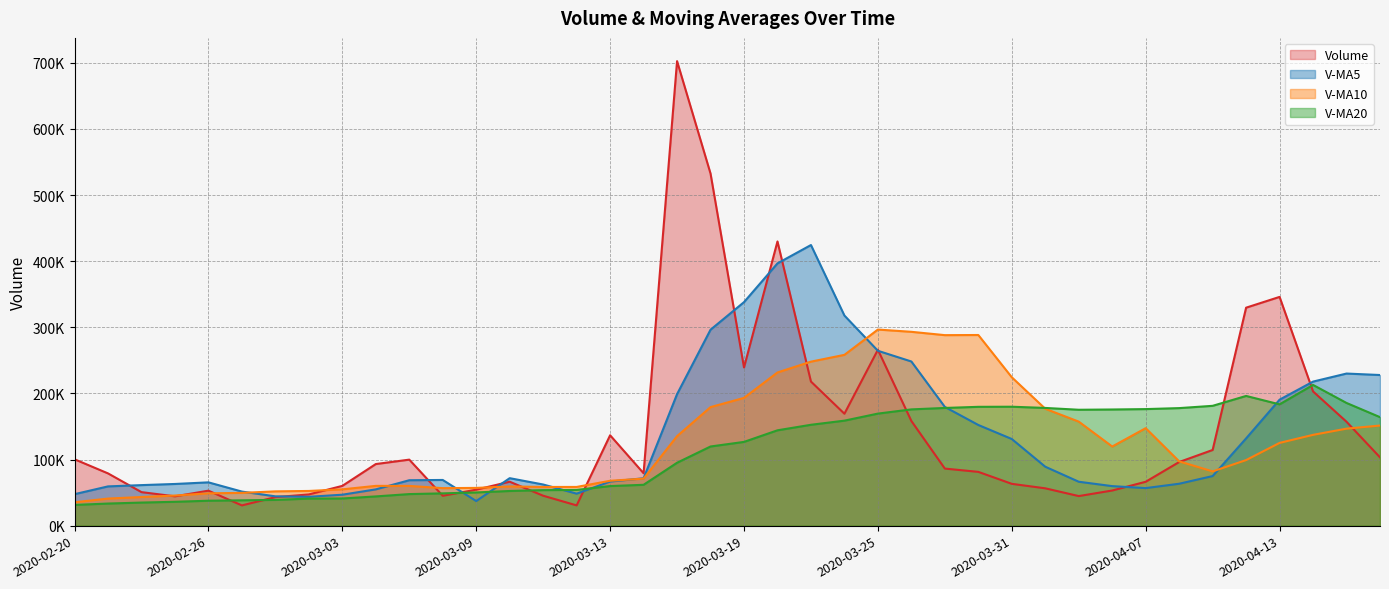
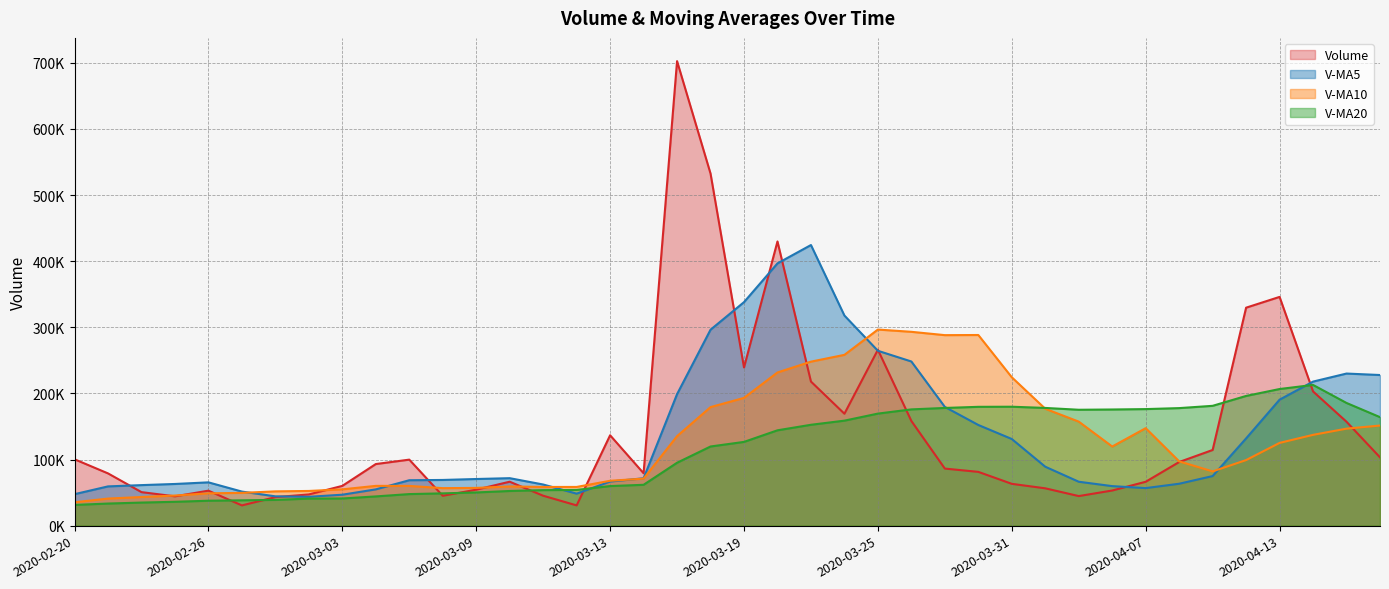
  {
    "Volume": {
      "2020-02-20": 100000,
      "2020-02-26": 50000,
      "2020-03-03": 60000,
      "2020-03-13": 140000,
      "2020-03-19": 240000,
      "2020-03-31": 60000,
      "2020-04-07": 70000,
      "2020-04-13": 350000
    },
    "V-MA5": {
      "2020-02-20": 50000,
      "2020-02-26": 70000,
      "2020-03-03": 50000,
-     "2020-03-09": 40000,
+     "2020-03-09": 70000,
      "2020-03-19": 340000,
      "2020-03-31": 130000,
      "2020-04-07": 60000,
      "2020-04-13": 190000
    },
    "V-MA10": {
      "2020-02-20": 40000,
      "2020-02-26": 50000,
      "2020-03-03": 50000,
      "2020-03-19": 190000,
      "2020-03-25": 300000,
      "2020-03-31": 220000,
      "2020-04-07": 150000,
      "2020-04-13": 130000
    },
    "V-MA20": {
      "2020-02-20": 30000,
      "2020-02-26": 40000,
      "2020-03-03": 40000,
      "2020-03-09": 50000,
      "2020-03-13": 60000,
      "2020-03-19": 130000,
      "2020-03-25": 170000,
      "2020-03-31": 180000,
      "2020-04-07": 180000,
-     "2020-04-13": 180000
+     "2020-04-13": 210000
    }
  }
